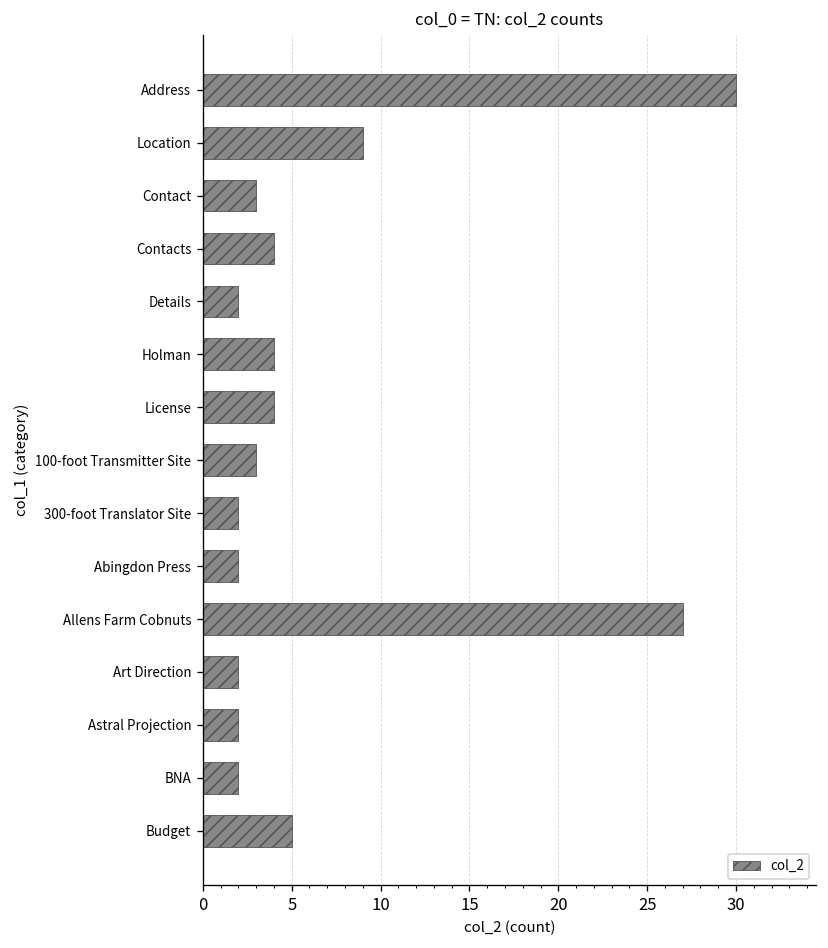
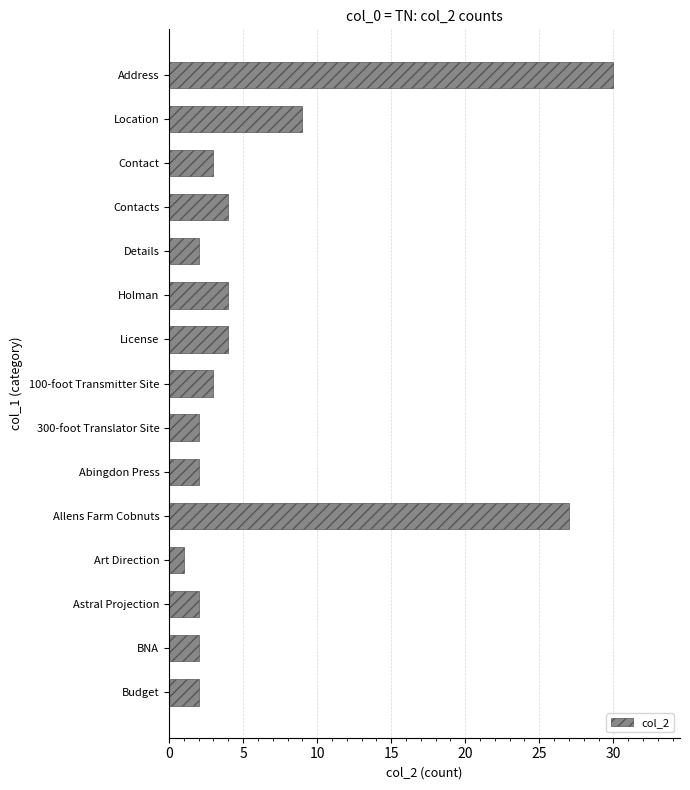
  {
    "Address": 30,
    "Location": 9,
    "Contact": 3,
    "Contacts": 4,
    "Details": 2,
    "Holman": 4,
    "License": 4,
    "100-foot Transmitter Site": 3,
    "300-foot Translator Site": 2,
    "Abingdon Press": 2,
    "Allens Farm Cobnuts": 27,
-   "Art Direction": 2,
+   "Art Direction": 1,
    "Astral Projection": 2,
    "BNA": 2,
-   "Budget": 5
+   "Budget": 2
  }
